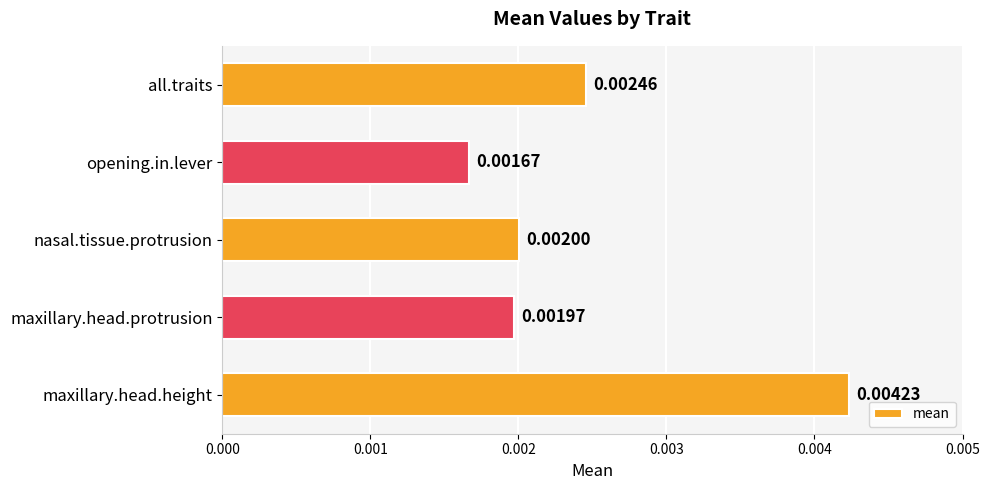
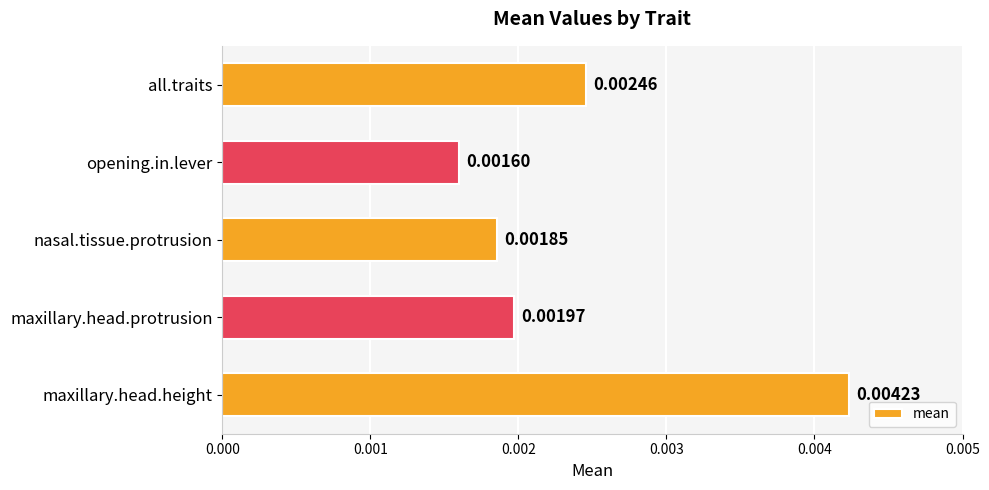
  {
    "all.traits": 0.00246,
-   "opening.in.lever": 0.00167,
-   "nasal.tissue.protrusion": 0.00200,
+   "opening.in.lever": 0.00160,
+   "nasal.tissue.protrusion": 0.00185,
    "maxillary.head.protrusion": 0.00197
  }
